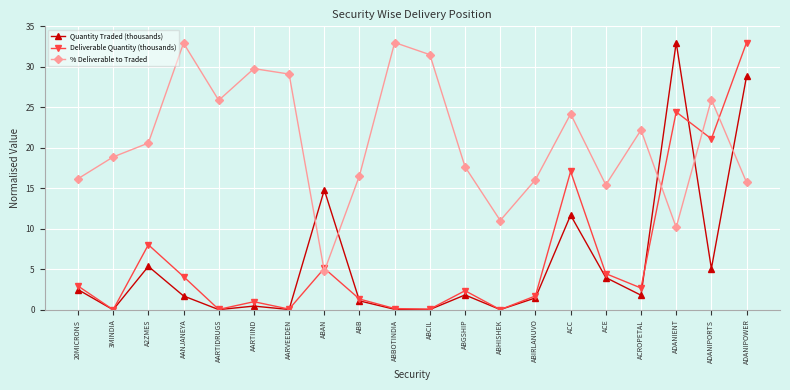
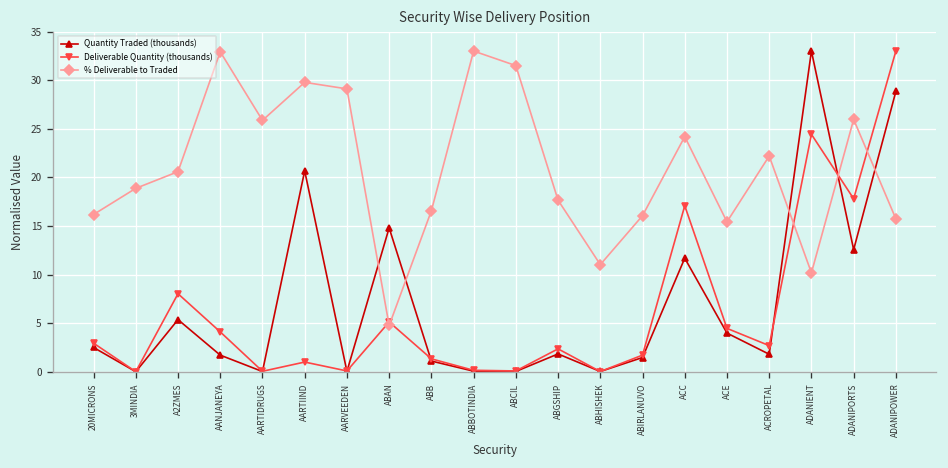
  {
    "Quantity Traded (thousands)": {
      "20MICRONS": 3,
      "A2ZMES": 5,
      "AANJANEYA": 2,
-     "AARTIIND": 0,
+     "AARTIIND": 21,
      "ABAN": 15,
      "ABGSHIP": 2,
      "ACC": 12,
      "ACE": 4,
      "ACROPETAL": 2,
      "ADANIENT": 33,
-     "ADANIPORTS": 5,
+     "ADANIPORTS": 13,
      "ADANIPOWER": 29
    },
    "Deliverable Quantity (thousands)": {
      "20MICRONS": 3,
      "A2ZMES": 8,
      "AANJANEYA": 4,
      "AARTIIND": 1,
      "ABAN": 5,
      "ABGSHIP": 2,
      "ACC": 17,
      "ACE": 4,
      "ACROPETAL": 3,
      "ADANIENT": 24,
-     "ADANIPORTS": 21,
+     "ADANIPORTS": 18,
      "ADANIPOWER": 33
    },
    "% Deliverable to Traded": {
      "20MICRONS": 16,
      "3MINDIA": 19,
      "A2ZMES": 21,
      "AANJANEYA": 33,
      "AARTIDRUGS": 26,
      "AARTIIND": 30,
      "AARVEEDEN": 29,
      "ABAN": 5,
      "ABB": 17,
      "ABBOTINDIA": 33,
      "ABCIL": 32,
      "ABGSHIP": 18,
      "ABHISHEK": 11,
      "ABIRLANUVO": 16,
      "ACC": 24,
      "ACE": 15,
      "ACROPETAL": 22,
      "ADANIENT": 10,
      "ADANIPORTS": 26,
      "ADANIPOWER": 16
    }
  }
